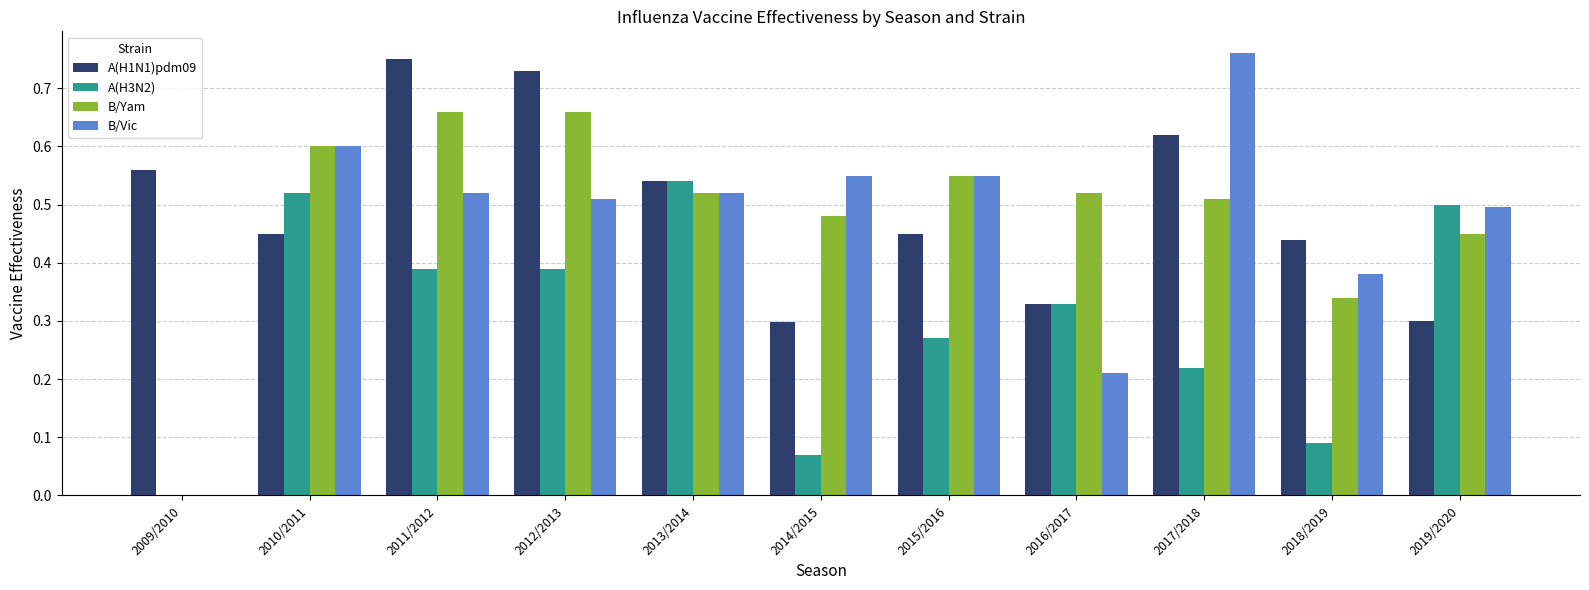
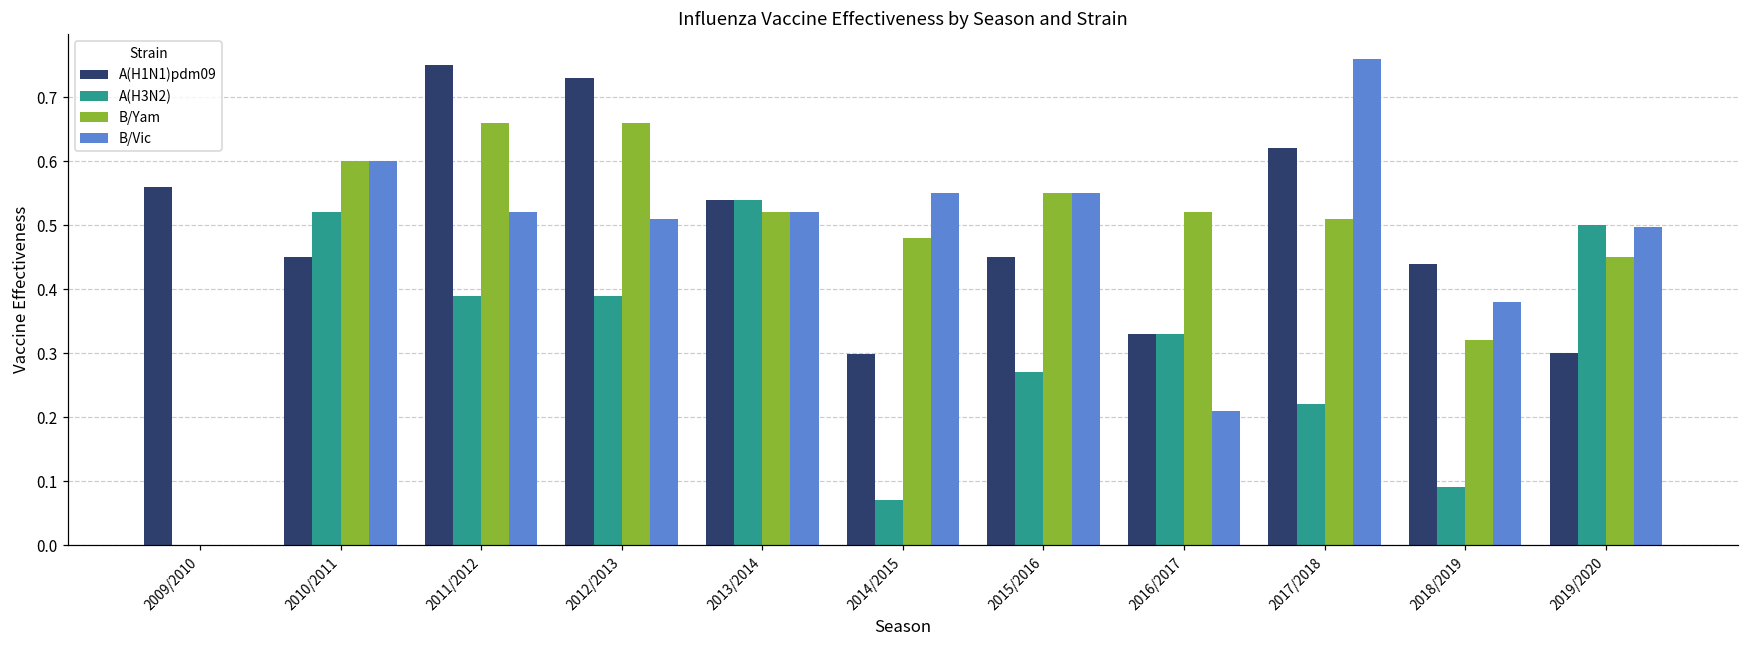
  {
    "A(H1N1)pdm09": {
      "2009/2010": 0.56,
      "2010/2011": 0.45,
      "2011/2012": 0.75,
      "2012/2013": 0.73,
      "2013/2014": 0.54,
      "2014/2015": 0.30,
      "2015/2016": 0.45,
      "2016/2017": 0.33,
      "2017/2018": 0.62,
      "2018/2019": 0.44,
      "2019/2020": 0.30
    },
    "A(H3N2)": {
      "2009/2010": 0.00,
      "2010/2011": 0.52,
      "2011/2012": 0.39,
      "2012/2013": 0.39,
      "2013/2014": 0.54,
      "2014/2015": 0.07,
      "2015/2016": 0.27,
      "2016/2017": 0.33,
      "2017/2018": 0.22,
      "2018/2019": 0.09,
      "2019/2020": 0.50
    },
    "B/Yam": {
      "2009/2010": 0.00,
      "2010/2011": 0.60,
      "2011/2012": 0.66,
      "2012/2013": 0.66,
      "2013/2014": 0.52,
      "2014/2015": 0.48,
      "2015/2016": 0.55,
      "2016/2017": 0.52,
      "2017/2018": 0.51,
-     "2018/2019": 0.34,
+     "2018/2019": 0.32,
      "2019/2020": 0.45
    },
    "B/Vic": {
      "2009/2010": 0.00,
      "2010/2011": 0.60,
      "2011/2012": 0.52,
      "2012/2013": 0.51,
      "2013/2014": 0.52,
      "2014/2015": 0.55,
      "2015/2016": 0.55,
      "2016/2017": 0.21,
      "2017/2018": 0.76,
      "2018/2019": 0.38,
      "2019/2020": 0.50
    }
  }
